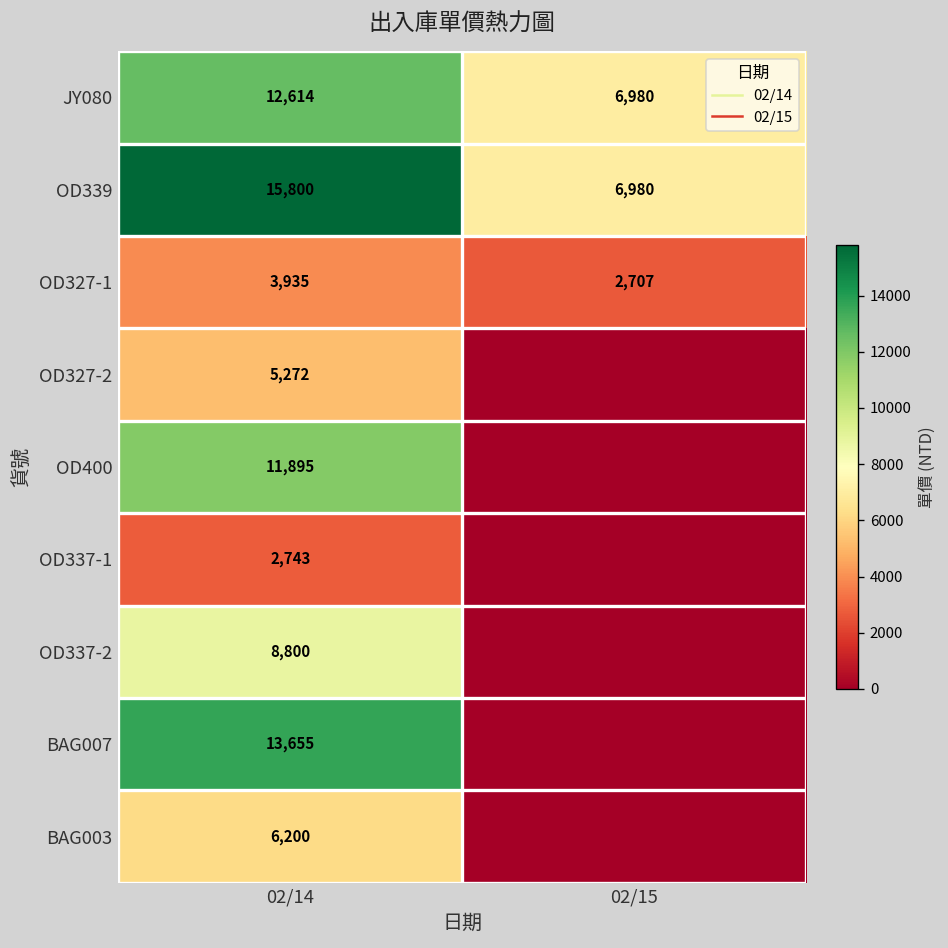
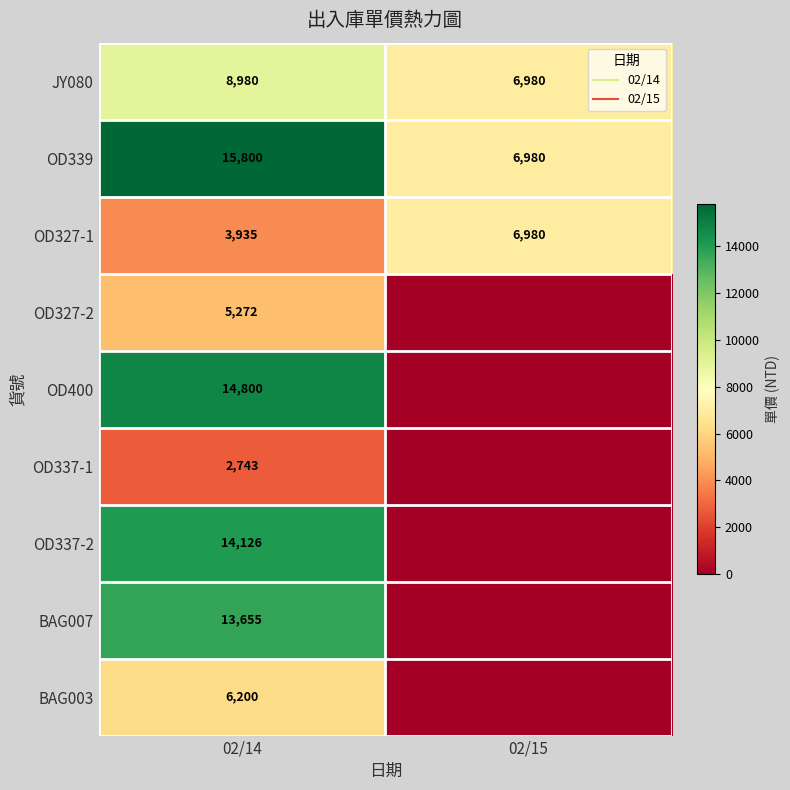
  {
    "JY080": {
-     "02/14": "12,614",
+     "02/14": "8,980",
      "02/15": "6,980"
    },
    "OD339": {
      "02/14": "15,800",
      "02/15": "6,980"
    },
    "OD327-1": {
      "02/14": "3,935",
-     "02/15": "2,707"
+     "02/15": "6,980"
    },
    "OD327-2": {
      "02/14": "5,272"
    },
    "OD400": {
-     "02/14": "11,895"
+     "02/14": "14,800"
    },
    "OD337-1": {
      "02/14": "2,743"
    },
    "OD337-2": {
-     "02/14": "8,800"
+     "02/14": "14,126"
    },
    "BAG007": {
      "02/14": "13,655"
    },
    "BAG003": {
      "02/14": "6,200"
    }
  }
